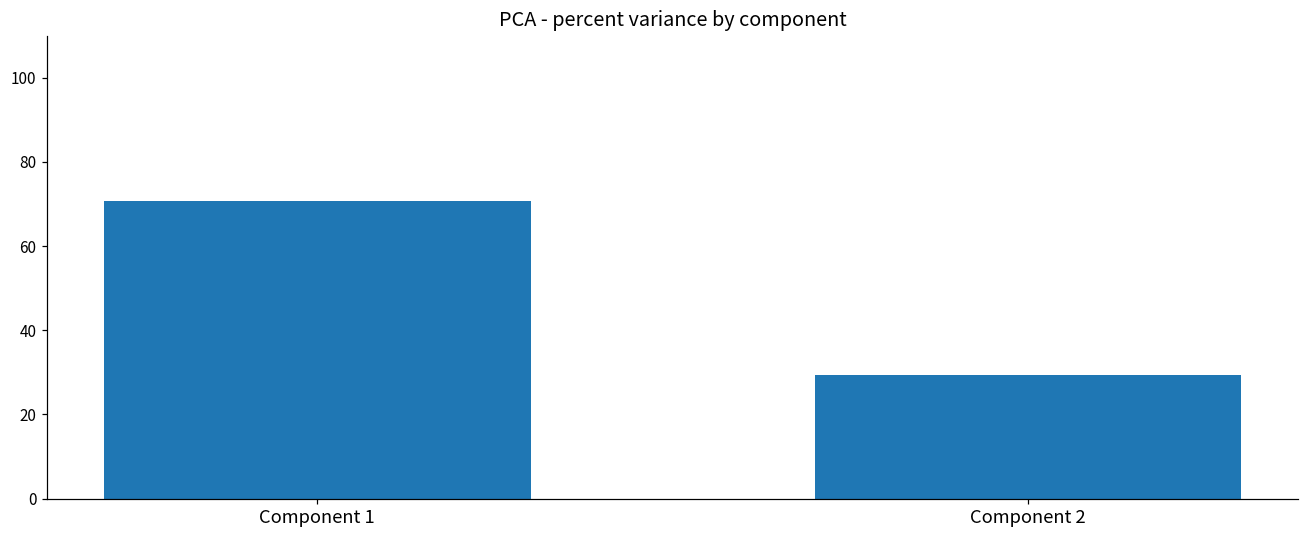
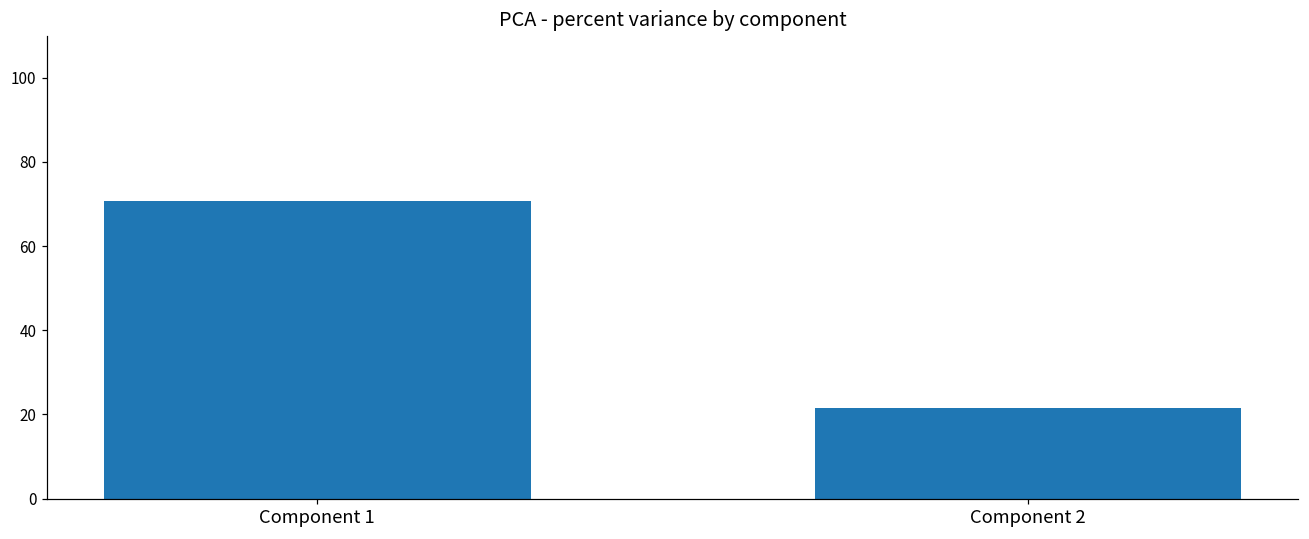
  {
    "Component 1": 71,
-   "Component 2": 29
+   "Component 2": 21
  }
